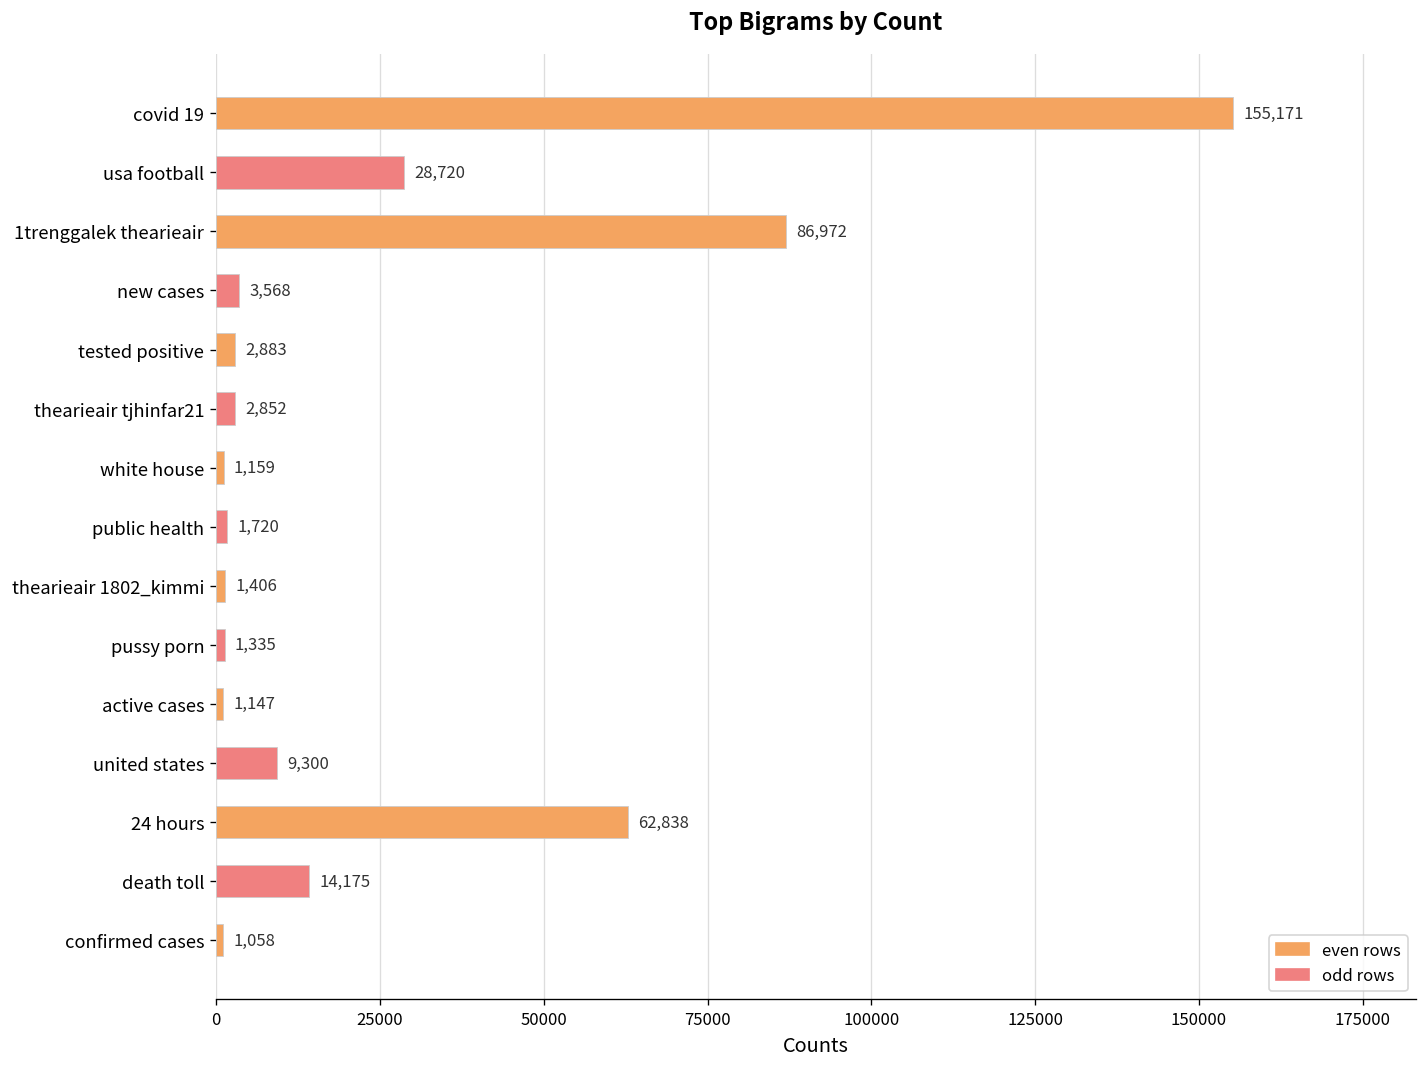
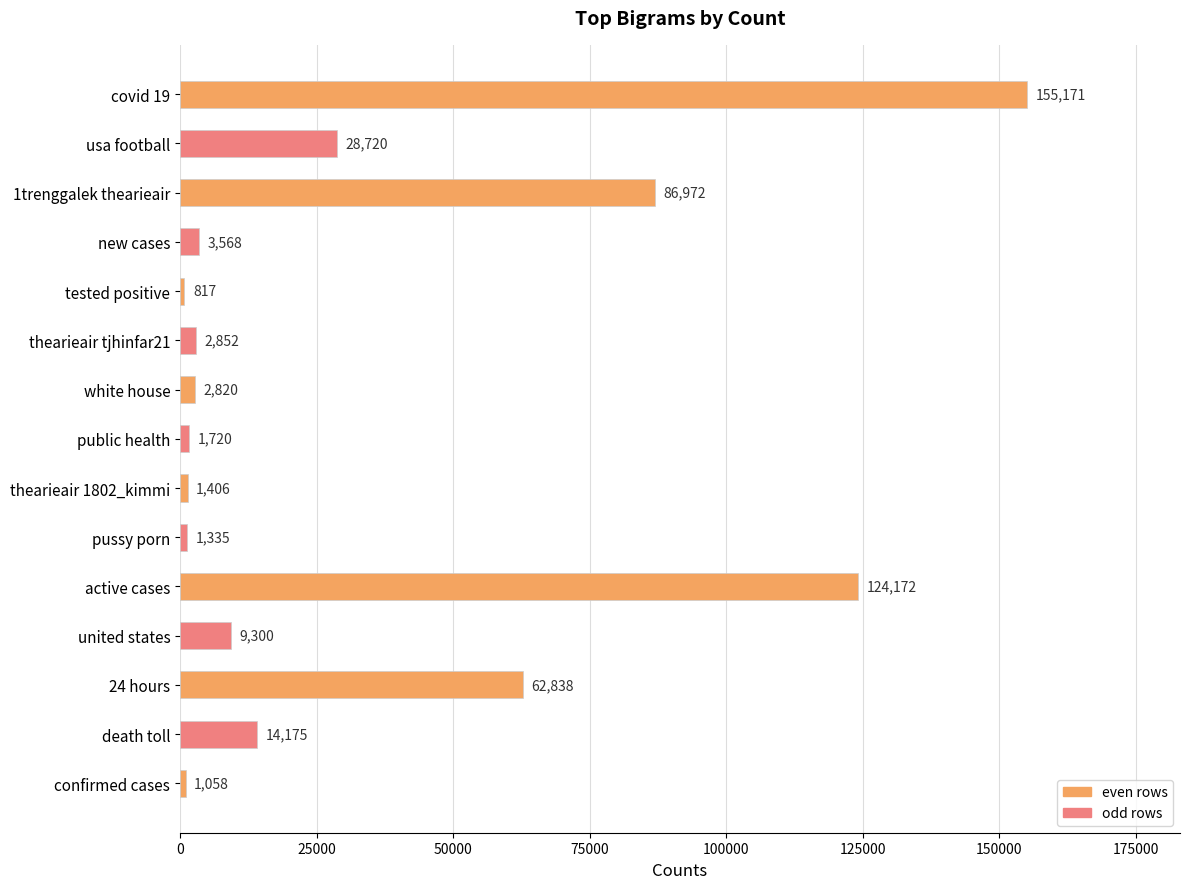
  {
    "covid 19": "155,171",
    "usa football": "28,720",
    "1trenggalek thearieair": "86,972",
    "new cases": "3,568",
-   "tested positive": "2,883",
+   "tested positive": "817",
    "thearieair tjhinfar21": "2,852",
-   "white house": "1,159",
+   "white house": "2,820",
    "public health": "1,720",
    "thearieair 1802_kimmi": "1,406",
    "pussy porn": "1,335",
-   "active cases": "1,147",
+   "active cases": "124,172",
    "united states": "9,300",
    "24 hours": "62,838",
    "death toll": "14,175",
    "confirmed cases": "1,058"
  }
